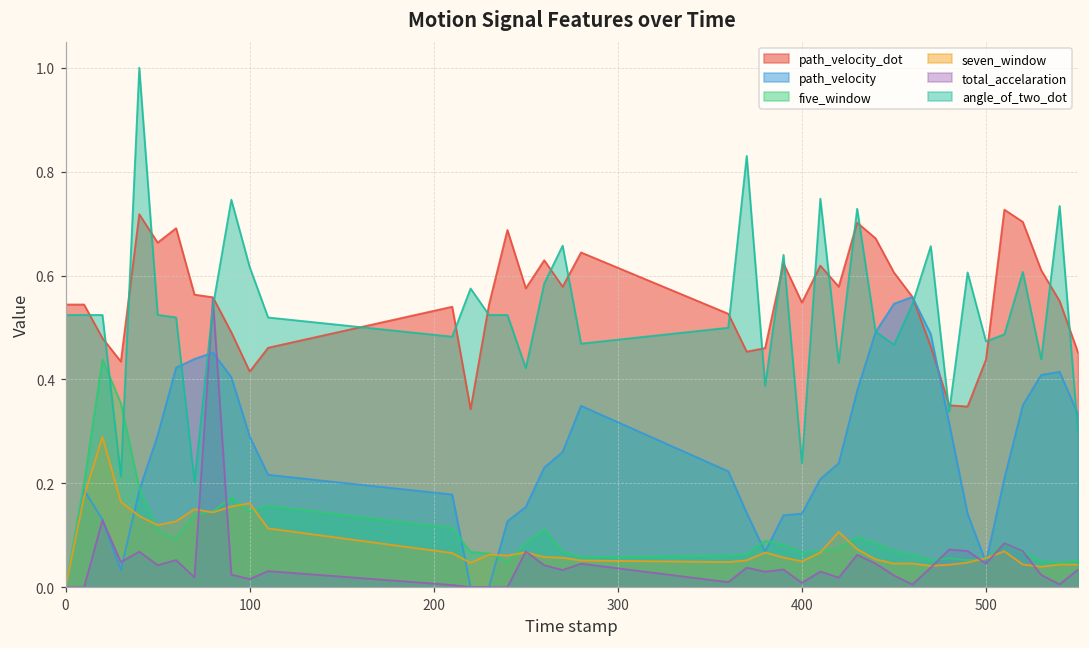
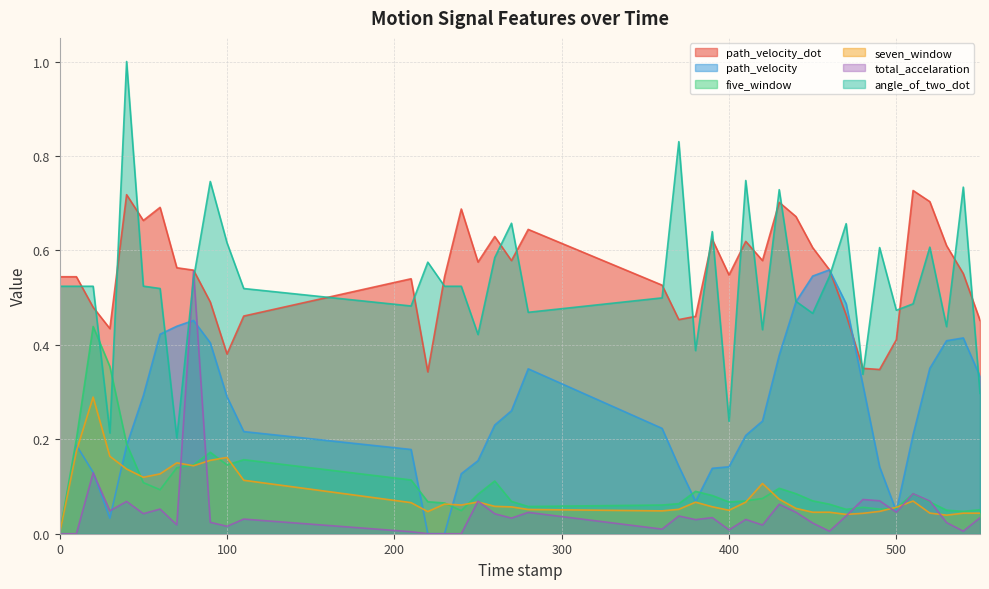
  {
    "path_velocity_dot": {
      "0": 0.54,
-     "100": 0.42,
+     "100": 0.38,
      "400": 0.55,
-     "500": 0.44
+     "500": 0.41
    },
    "seven_window": {
      "100": 0.16,
      "400": 0.05
    },
    "total_accelaration": {
      "100": 0.02,
      "400": 0.01
    }
  }
